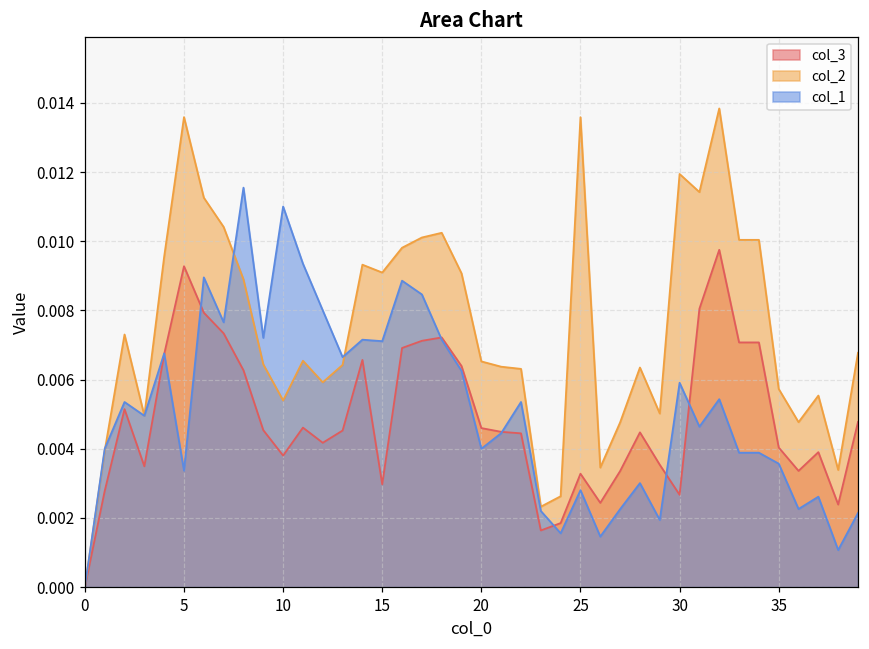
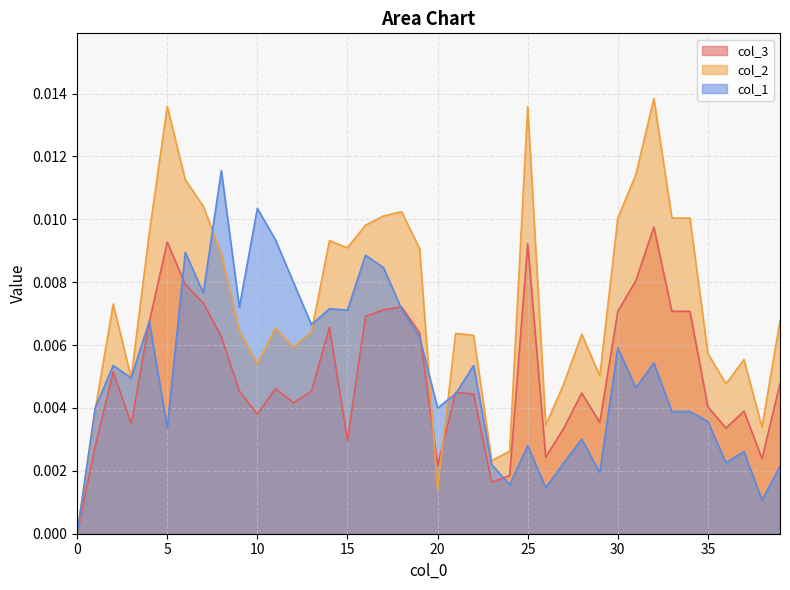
  {
    "col_3": {
      "5": 0.0093,
      "10": 0.0038,
      "15": 0.0030,
-     "20": 0.0046,
-     "25": 0.0033,
-     "30": 0.0027,
+     "20": 0.0022,
+     "25": 0.0092,
+     "30": 0.0071,
      "35": 0.0040
    },
    "col_2": {
      "5": 0.0136,
      "10": 0.0054,
      "15": 0.0091,
-     "20": 0.0065,
+     "20": 0.0014,
      "25": 0.0136,
-     "30": 0.0119,
+     "30": 0.0100,
      "35": 0.0057
    },
    "col_1": {
      "5": 0.0034,
-     "10": 0.0110,
+     "10": 0.0104,
      "15": 0.0071,
      "20": 0.0040,
      "25": 0.0028,
      "30": 0.0059,
      "35": 0.0036
    }
  }
